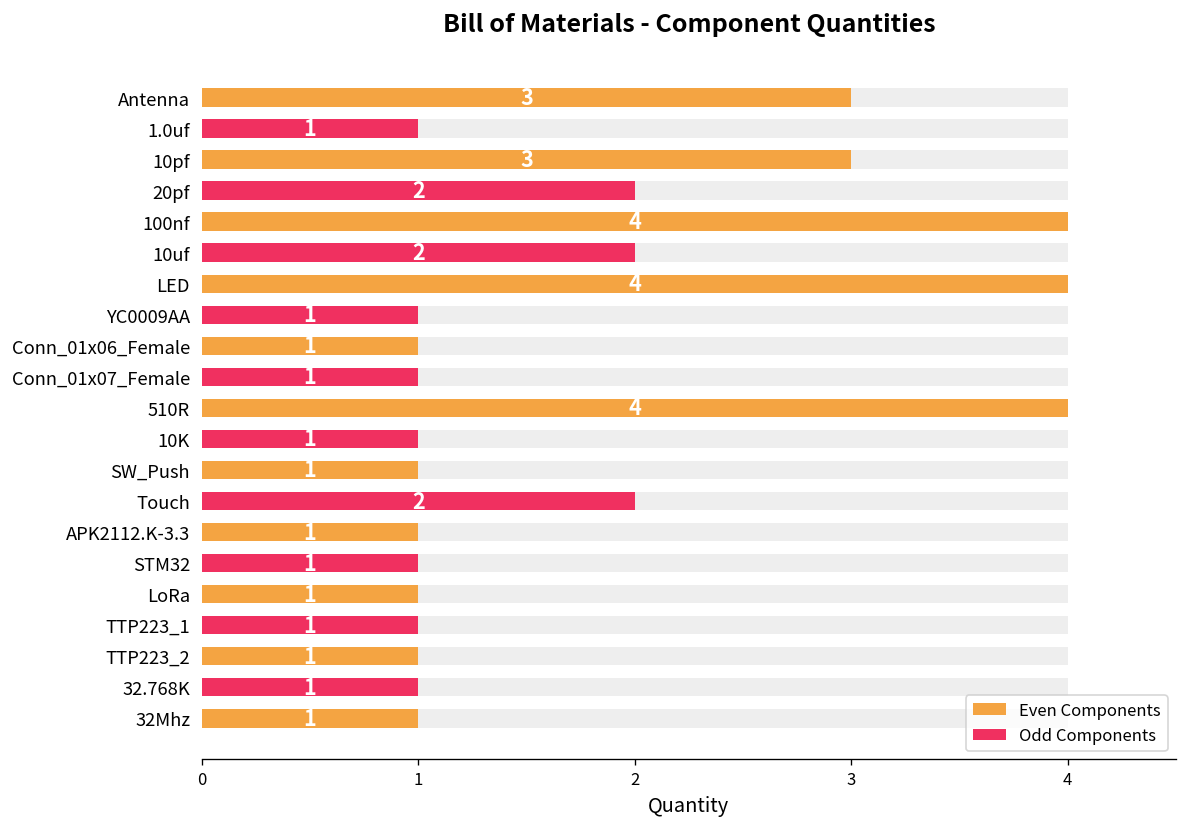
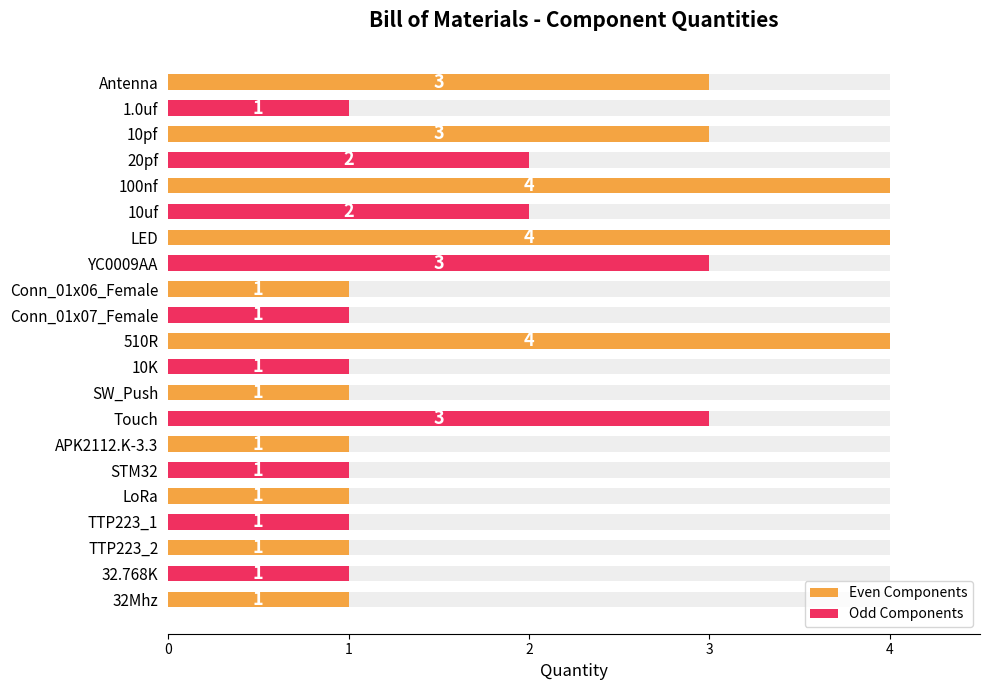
  {
    "Even Components": {
      "100nf": 4,
      "LED": 4,
      "510R": 4
    },
    "Odd Components": {
-     "YC0009AA": 1,
-     "Touch": 2
+     "YC0009AA": 3,
+     "Touch": 3
    }
  }
